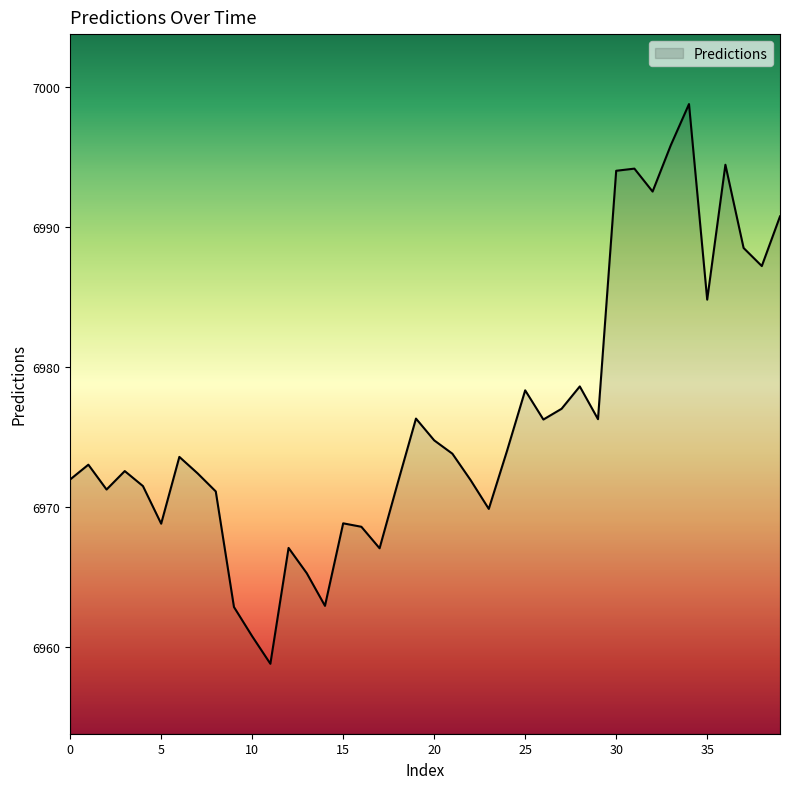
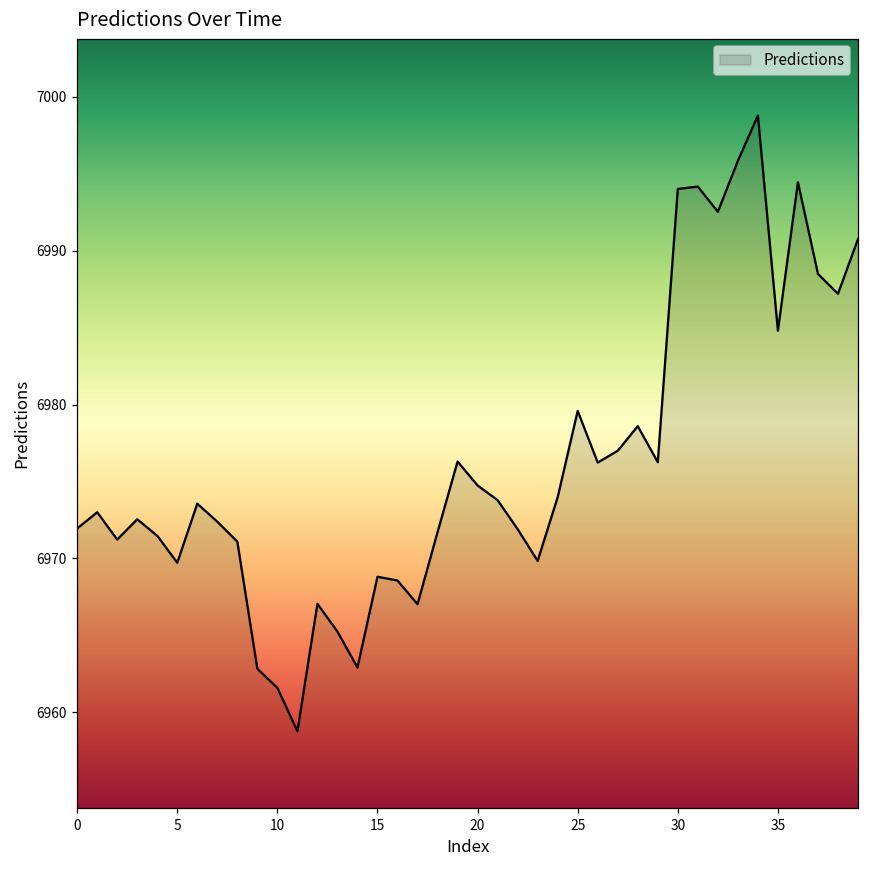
  {
    "0": 6971.9,
-   "5": 6968.8,
-   "10": 6960.7,
+   "5": 6969.7,
+   "10": 6961.6,
    "15": 6968.8,
    "20": 6974.7,
-   "25": 6978.3,
+   "25": 6979.6,
    "30": 6994.0,
    "35": 6984.8
  }
